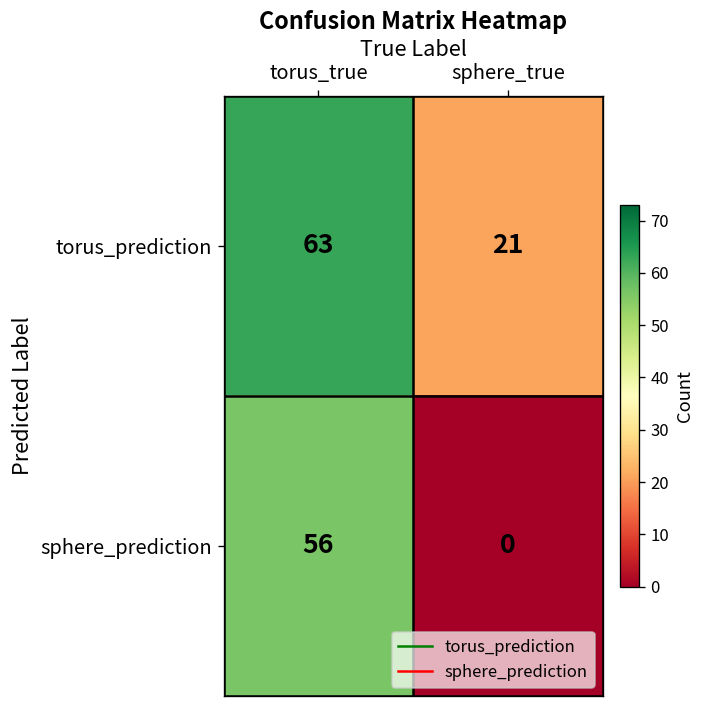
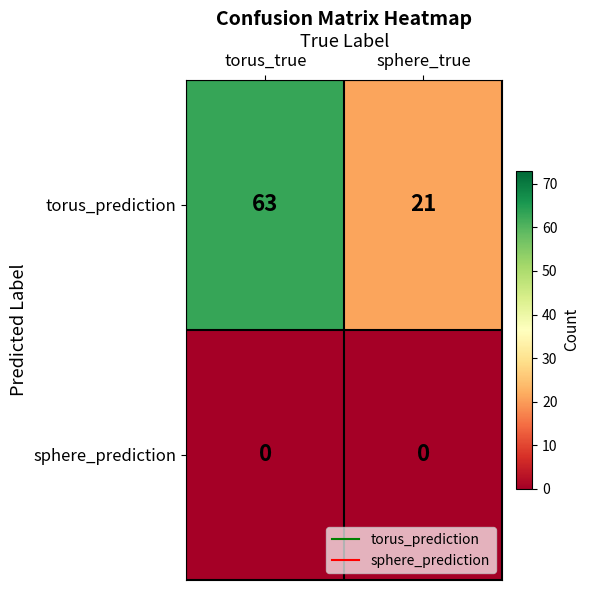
  {
    "torus_prediction": {
      "torus_true": 63,
      "sphere_true": 21
    },
    "sphere_prediction": {
-     "torus_true": 56,
+     "torus_true": 0,
      "sphere_true": 0
    }
  }
